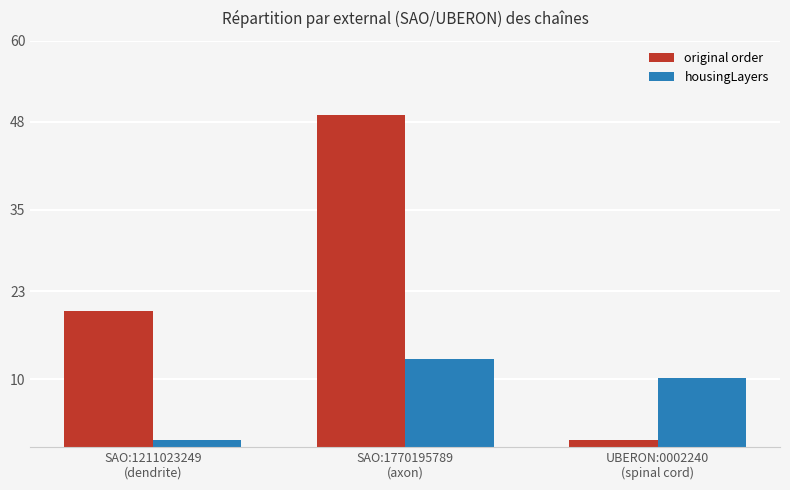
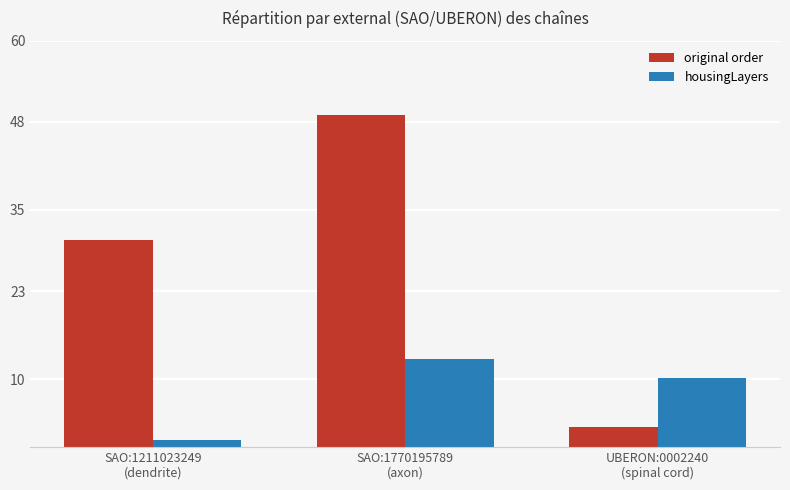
  {
    "original order": {
-     "SAO:1211023249 (dendrite)": 20,
+     "SAO:1211023249 (dendrite)": 31,
      "SAO:1770195789 (axon)": 49,
-     "UBERON:0002240 (spinal cord)": 1
+     "UBERON:0002240 (spinal cord)": 3
    },
    "housingLayers": {
      "SAO:1211023249 (dendrite)": 1,
      "SAO:1770195789 (axon)": 13,
      "UBERON:0002240 (spinal cord)": 10
    }
  }
